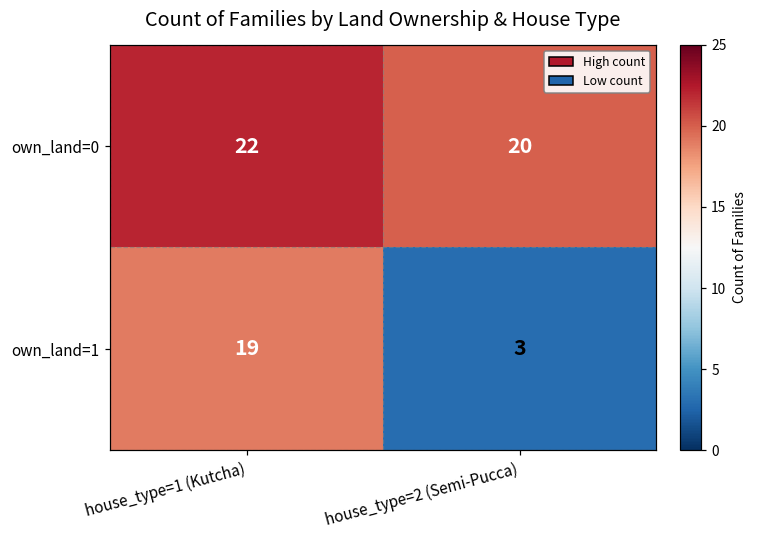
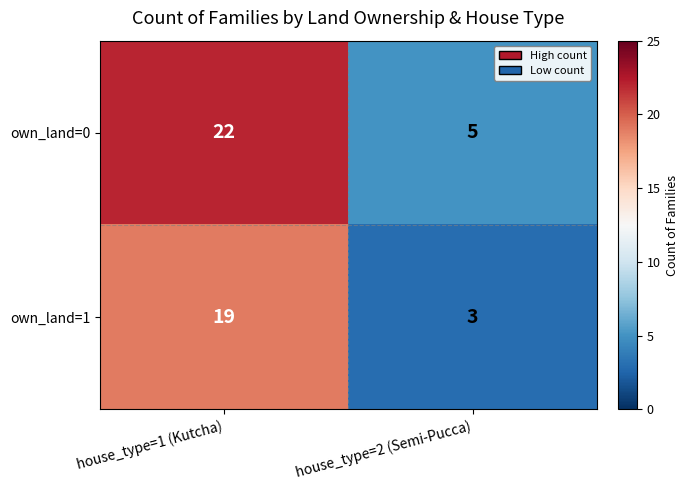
  {
    "own_land=0": {
      "house_type=1 (Kutcha)": 22,
-     "house_type=2 (Semi-Pucca)": 20
+     "house_type=2 (Semi-Pucca)": 5
    },
    "own_land=1": {
      "house_type=1 (Kutcha)": 19,
      "house_type=2 (Semi-Pucca)": 3
    }
  }
